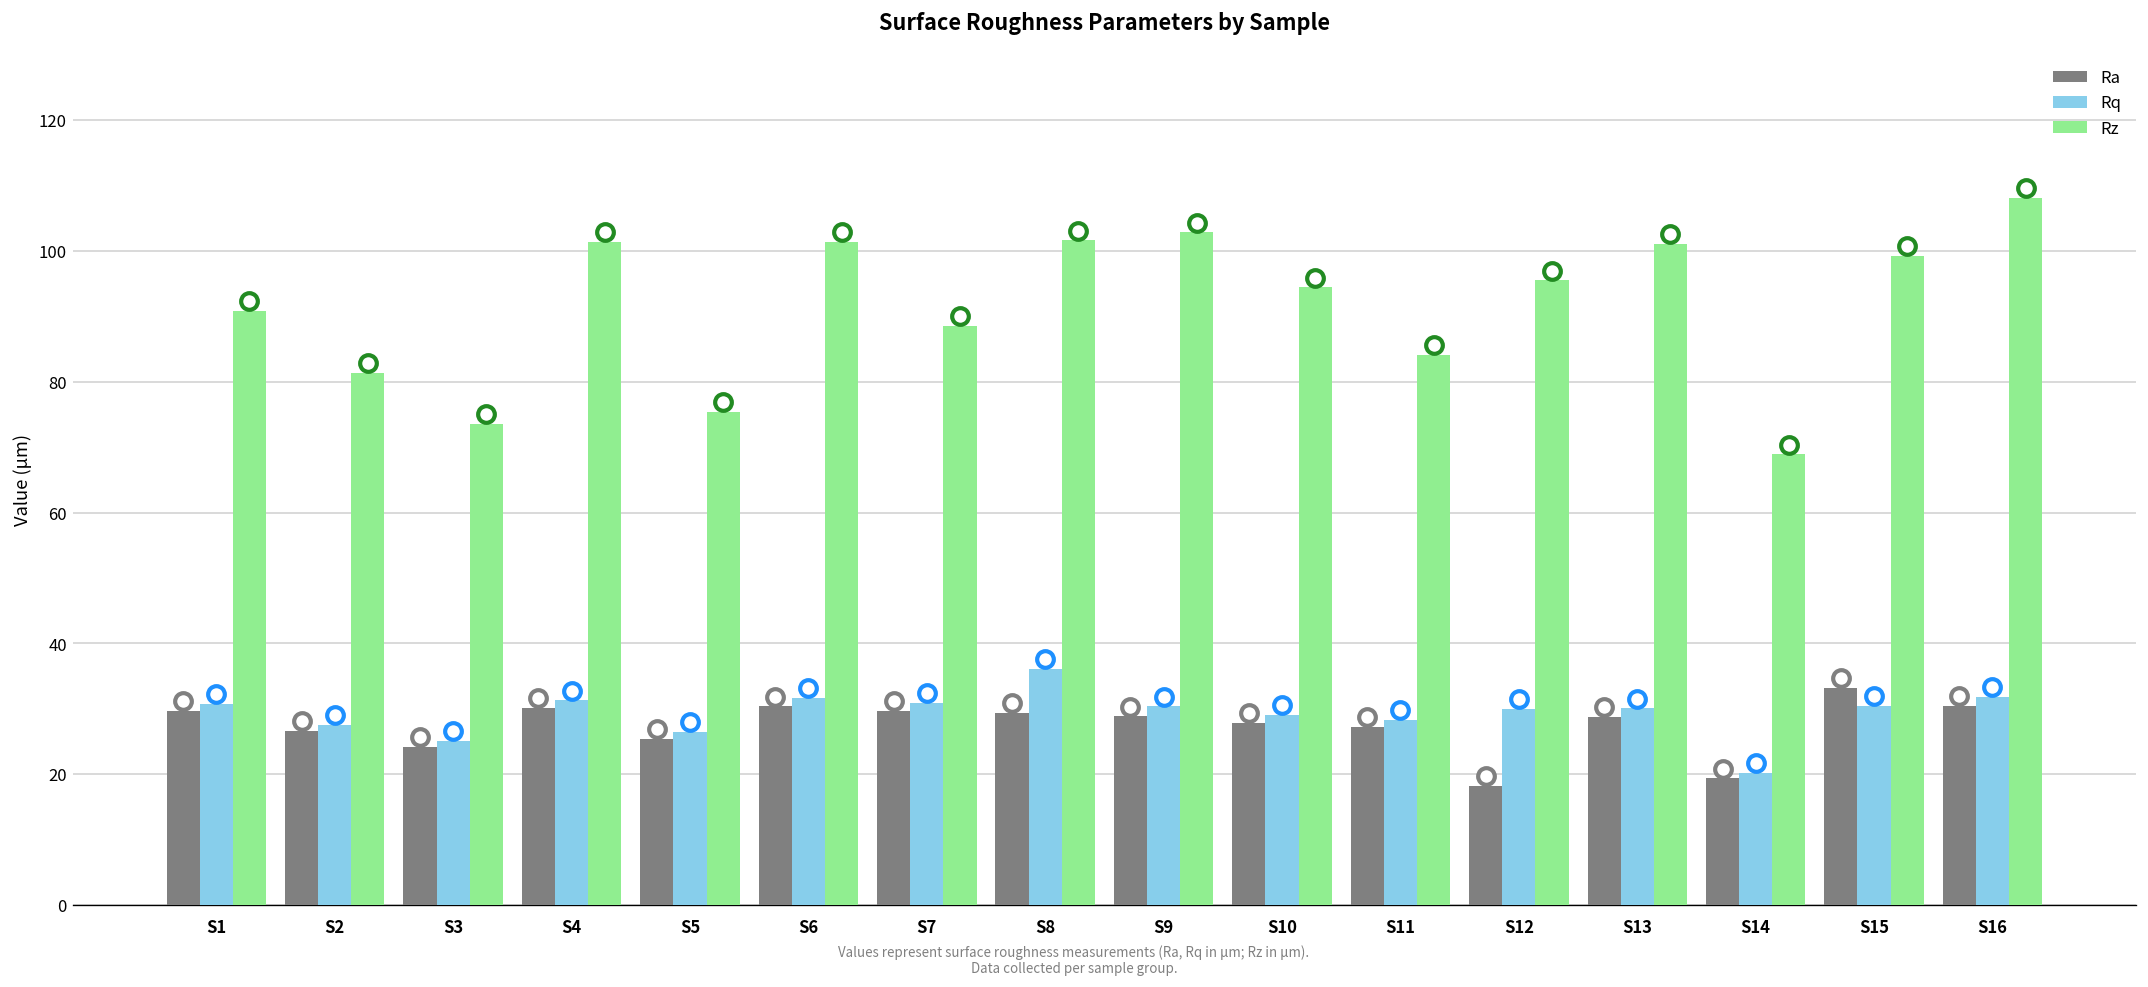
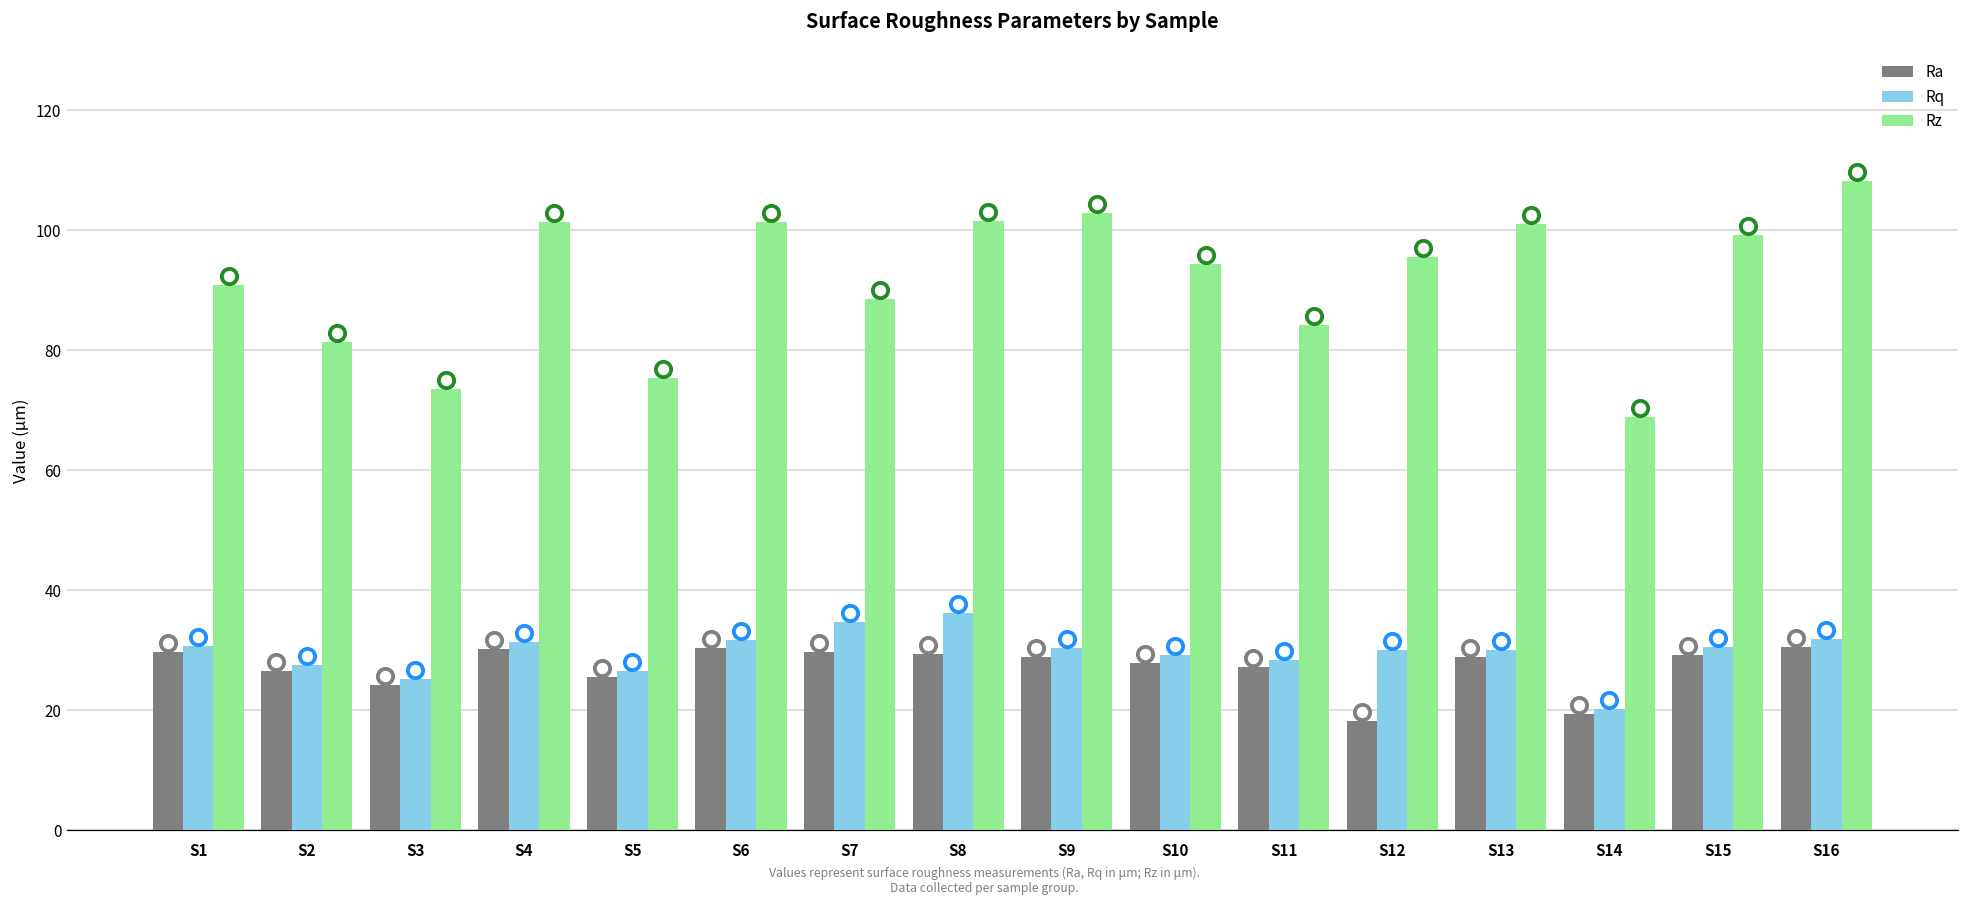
  {
    "Ra": {
      "S1": 30,
      "S2": 27,
      "S3": 24,
      "S4": 30,
      "S5": 25,
      "S6": 30,
      "S7": 30,
      "S8": 29,
      "S9": 29,
      "S10": 28,
      "S11": 27,
      "S12": 18,
      "S13": 29,
      "S14": 19,
-     "S15": 33,
+     "S15": 29,
      "S16": 30
    },
    "Rq": {
      "S1": 31,
      "S2": 28,
      "S3": 25,
      "S4": 31,
      "S5": 27,
      "S6": 32,
-     "S7": 31,
+     "S7": 35,
      "S8": 36,
      "S9": 30,
      "S10": 29,
      "S11": 28,
      "S12": 30,
      "S13": 30,
      "S14": 20,
      "S15": 31,
      "S16": 32
    },
    "Rz": {
      "S1": 91,
      "S2": 81,
      "S3": 74,
      "S4": 101,
      "S5": 75,
      "S6": 101,
      "S7": 88,
      "S8": 102,
      "S9": 103,
      "S10": 94,
      "S11": 84,
      "S12": 95,
      "S13": 101,
      "S14": 69,
      "S15": 99,
      "S16": 108
    }
  }
